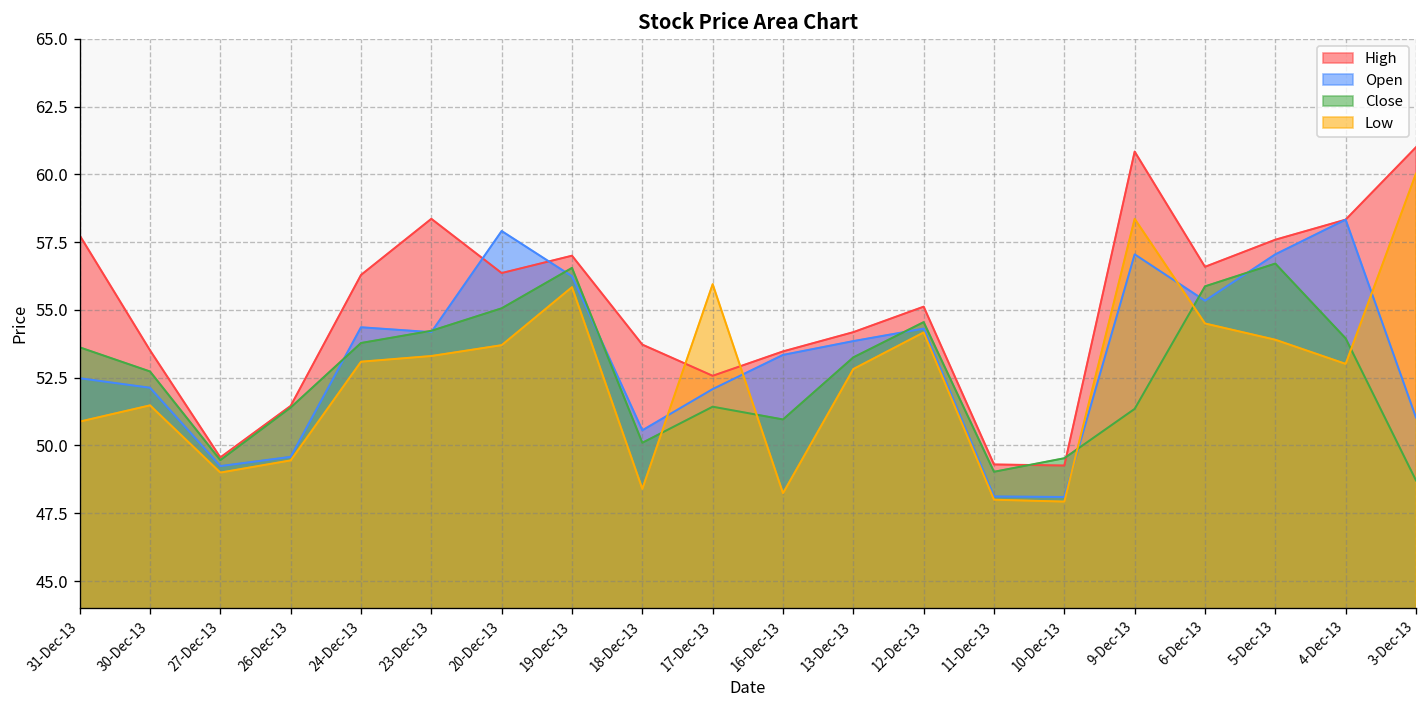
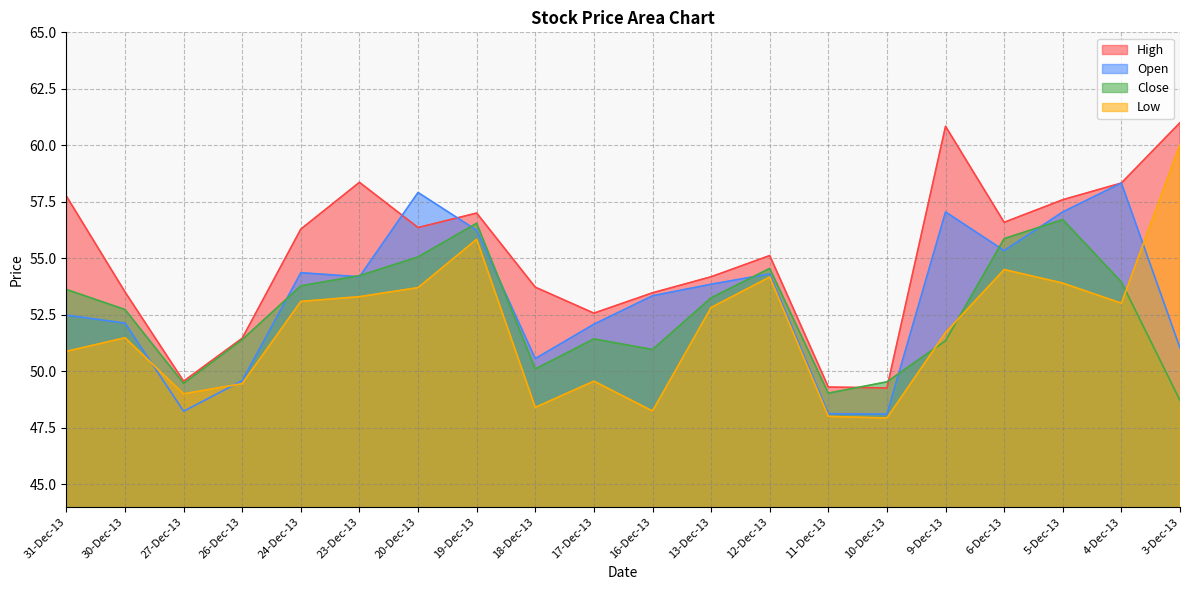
  {
    "High": {
      "31-Dec-13": 57.8,
      "30-Dec-13": 53.5,
      "24-Dec-13": 56.3,
      "23-Dec-13": 58.4,
      "20-Dec-13": 56.4,
      "19-Dec-13": 57.0,
      "18-Dec-13": 53.7,
      "17-Dec-13": 52.6,
      "16-Dec-13": 53.5,
      "13-Dec-13": 54.2,
      "12-Dec-13": 55.1,
      "11-Dec-13": 49.3,
      "10-Dec-13": 49.3,
      "9-Dec-13": 60.8,
      "6-Dec-13": 56.6,
      "5-Dec-13": 57.6,
      "3-Dec-13": 61.0
    },
    "Open": {
      "31-Dec-13": 52.5,
      "30-Dec-13": 52.1,
-     "27-Dec-13": 49.2,
+     "27-Dec-13": 48.2,
      "26-Dec-13": 49.6,
      "24-Dec-13": 54.4,
      "20-Dec-13": 57.9,
      "19-Dec-13": 56.2,
      "18-Dec-13": 50.6,
      "17-Dec-13": 52.1,
      "16-Dec-13": 53.3,
      "13-Dec-13": 53.9,
      "12-Dec-13": 54.3,
      "11-Dec-13": 48.1,
      "10-Dec-13": 48.1,
      "9-Dec-13": 57.1,
      "6-Dec-13": 55.3,
      "5-Dec-13": 57.1,
      "3-Dec-13": 51.0
    },
    "Close": {
      "31-Dec-13": 53.6,
      "30-Dec-13": 52.7,
      "24-Dec-13": 53.8,
      "20-Dec-13": 55.1,
      "19-Dec-13": 56.6,
      "18-Dec-13": 50.1,
      "17-Dec-13": 51.4,
      "16-Dec-13": 51.0,
      "13-Dec-13": 53.3,
      "12-Dec-13": 54.6,
      "11-Dec-13": 49.0,
      "10-Dec-13": 49.5,
      "9-Dec-13": 51.4,
      "6-Dec-13": 55.9,
      "5-Dec-13": 56.7,
      "4-Dec-13": 54.0,
      "3-Dec-13": 48.7
    },
    "Low": {
      "31-Dec-13": 50.9,
      "30-Dec-13": 51.5,
      "27-Dec-13": 49.0,
      "26-Dec-13": 49.5,
      "24-Dec-13": 53.1,
      "23-Dec-13": 53.3,
      "20-Dec-13": 53.7,
      "19-Dec-13": 55.8,
      "18-Dec-13": 48.4,
-     "17-Dec-13": 56.0,
+     "17-Dec-13": 49.6,
      "16-Dec-13": 48.2,
      "13-Dec-13": 52.8,
      "12-Dec-13": 54.2,
      "11-Dec-13": 48.0,
      "10-Dec-13": 47.9,
-     "9-Dec-13": 58.4,
+     "9-Dec-13": 51.7,
      "6-Dec-13": 54.5,
      "5-Dec-13": 53.9,
      "4-Dec-13": 53.0,
      "3-Dec-13": 60.0
    }
  }
